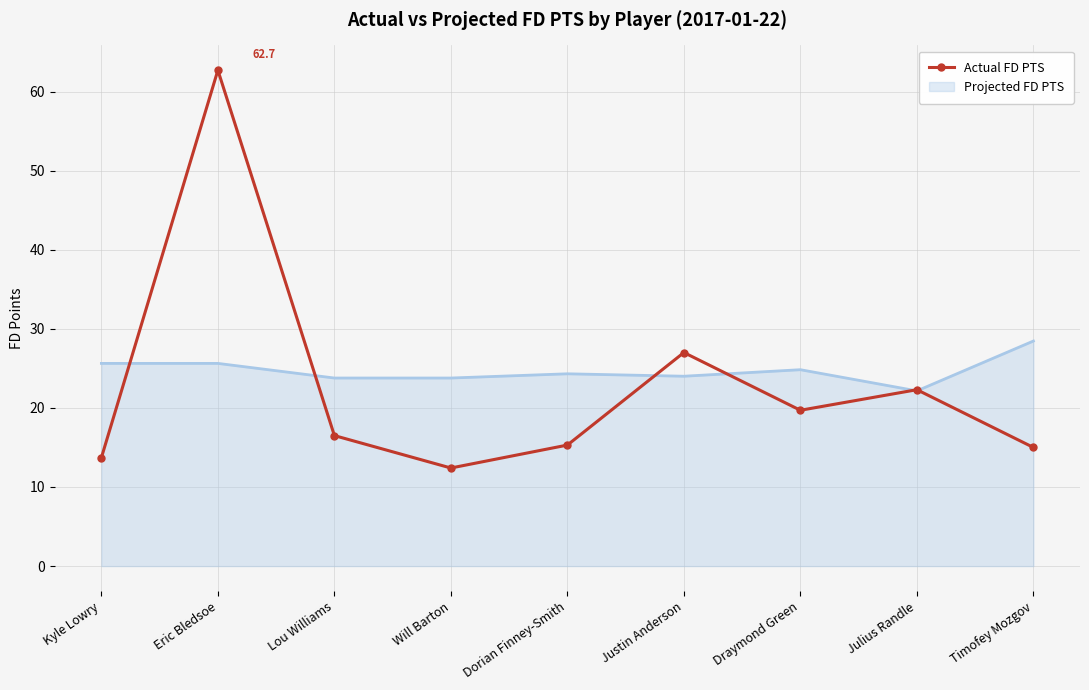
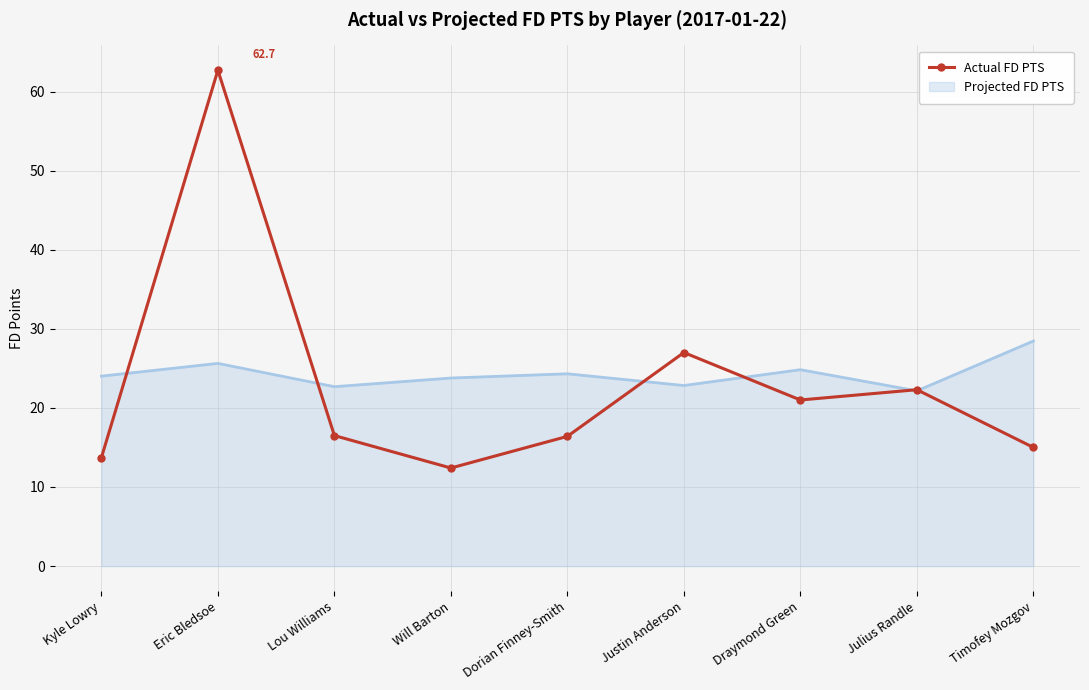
  {
    "Projected FD PTS": {
-     "Kyle Lowry": 26,
+     "Kyle Lowry": 24,
      "Eric Bledsoe": 26,
-     "Lou Williams": 24,
+     "Lou Williams": 23,
      "Will Barton": 24,
      "Dorian Finney-Smith": 24,
-     "Justin Anderson": 24,
+     "Justin Anderson": 23,
      "Draymond Green": 25,
      "Timofey Mozgov": 28
    },
    "Actual FD PTS": {
      "Kyle Lowry": 14,
      "Eric Bledsoe": 63,
      "Lou Williams": 17,
      "Will Barton": 12,
-     "Dorian Finney-Smith": 15,
+     "Dorian Finney-Smith": 16,
      "Justin Anderson": 27,
-     "Draymond Green": 20,
+     "Draymond Green": 21,
      "Timofey Mozgov": 15
    }
  }
